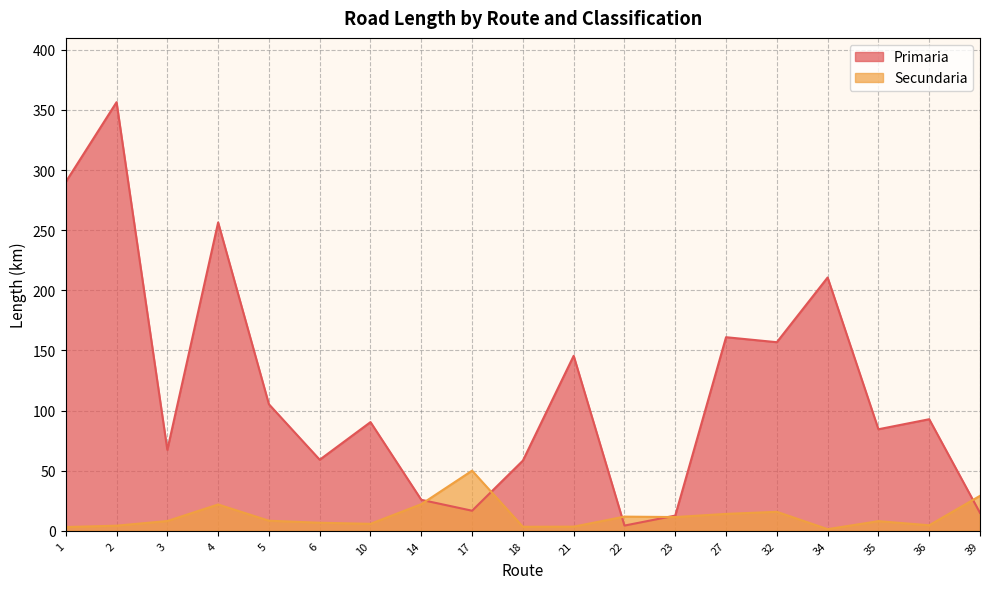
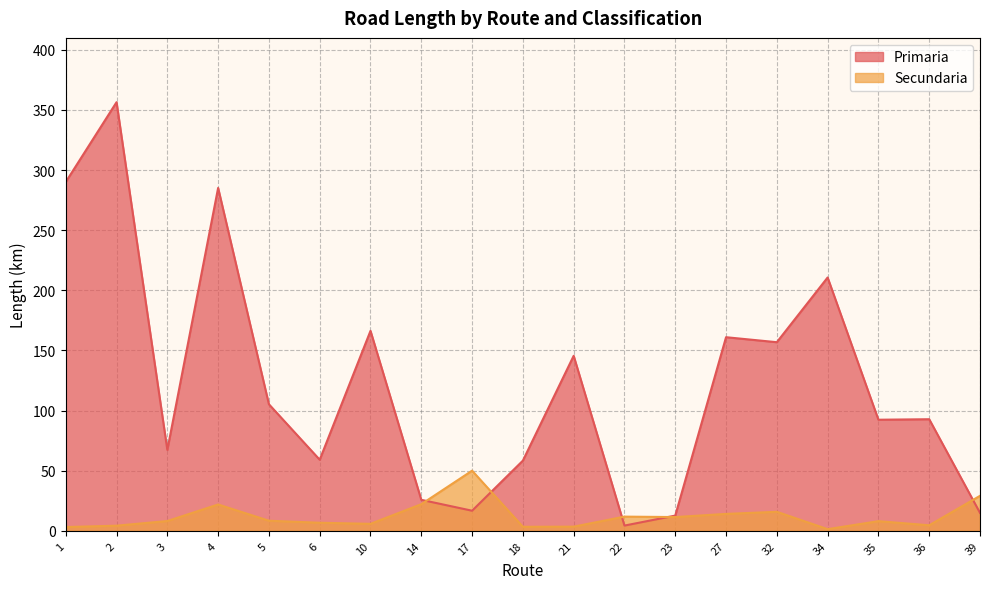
  {
    "Primaria": {
      "1": 290,
      "2": 356,
      "3": 67,
-     "4": 256,
+     "4": 285,
      "5": 105,
      "6": 59,
-     "10": 90,
+     "10": 166,
      "14": 26,
      "17": 17,
      "18": 58,
      "21": 146,
      "22": 4,
      "27": 161,
      "32": 157,
      "34": 211,
-     "35": 84,
+     "35": 92,
      "36": 93,
      "39": 15
    },
    "Secundaria": {
      "1": 3,
      "2": 4,
      "3": 8,
      "4": 22,
      "5": 8,
      "6": 7,
      "10": 6,
      "14": 22,
      "17": 50,
      "18": 3,
      "21": 3,
      "22": 12,
      "27": 14,
      "32": 16,
      "34": 1,
      "35": 8,
      "36": 5,
      "39": 29
    }
  }
